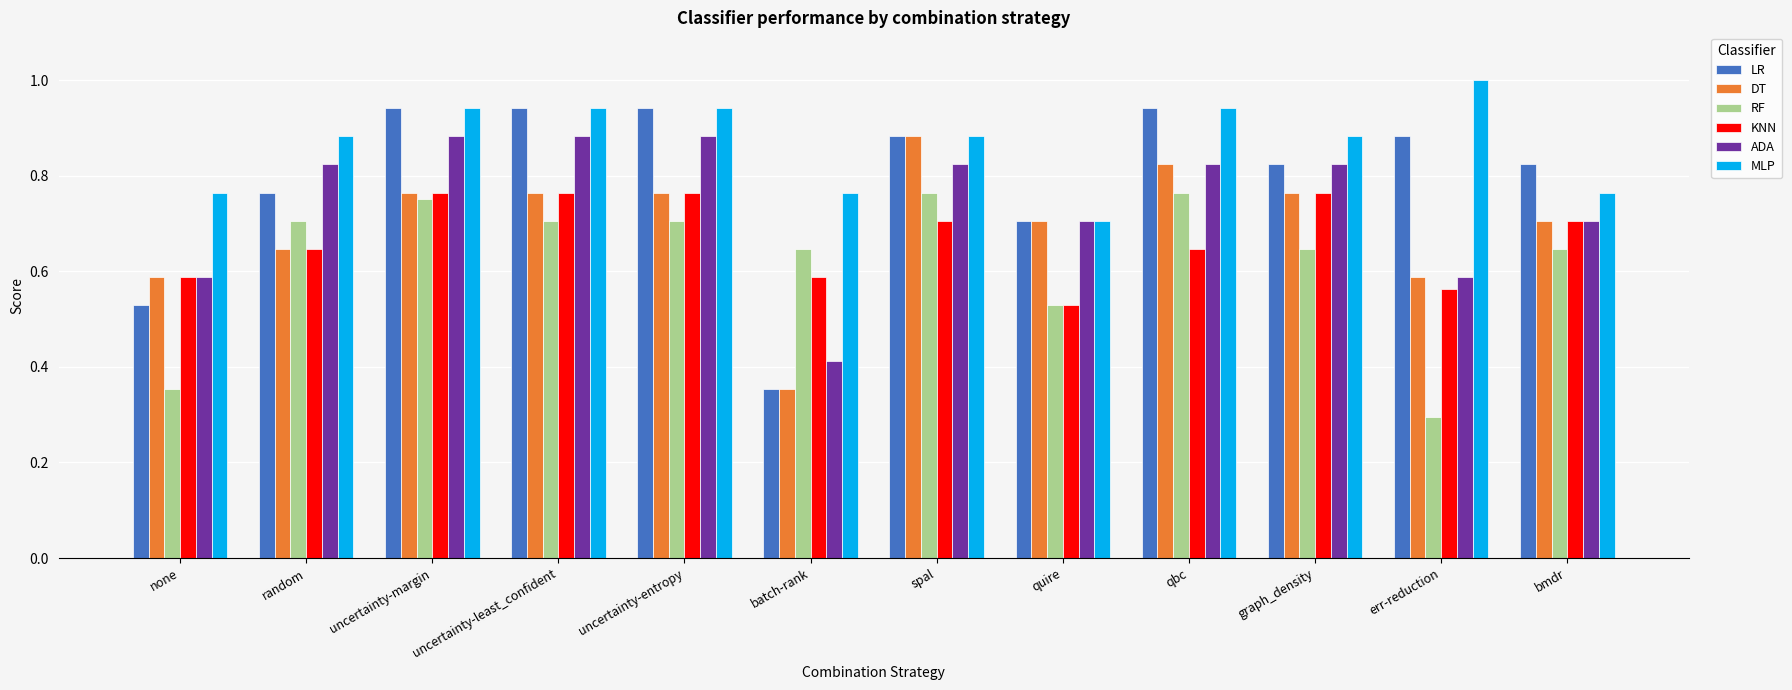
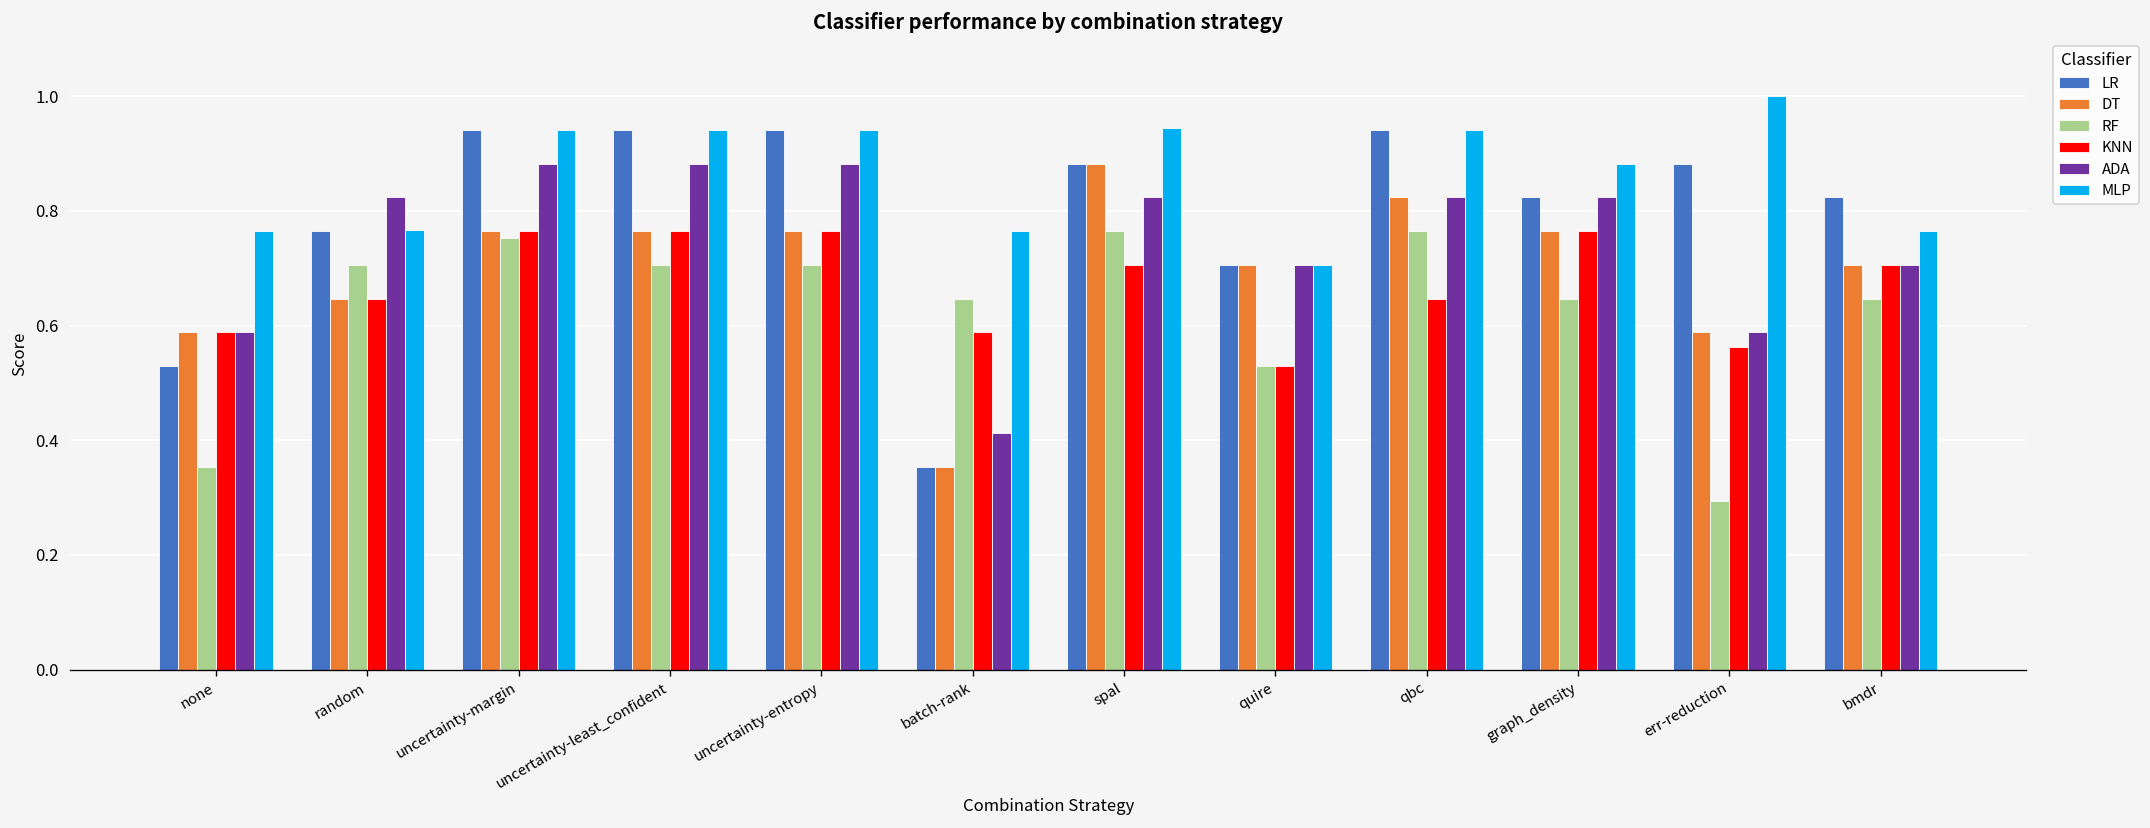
  {
    "LR": {
      "none": 0.53,
      "random": 0.76,
      "uncertainty-margin": 0.94,
      "uncertainty-least_confident": 0.94,
      "uncertainty-entropy": 0.94,
      "batch-rank": 0.35,
      "spal": 0.88,
      "quire": 0.71,
      "qbc": 0.94,
      "graph_density": 0.82,
      "err-reduction": 0.88,
      "bmdr": 0.82
    },
    "DT": {
      "none": 0.59,
      "random": 0.65,
      "uncertainty-margin": 0.76,
      "uncertainty-least_confident": 0.76,
      "uncertainty-entropy": 0.76,
      "batch-rank": 0.35,
      "spal": 0.88,
      "quire": 0.71,
      "qbc": 0.82,
      "graph_density": 0.76,
      "err-reduction": 0.59,
      "bmdr": 0.71
    },
    "RF": {
      "none": 0.35,
      "random": 0.71,
      "uncertainty-margin": 0.75,
      "uncertainty-least_confident": 0.71,
      "uncertainty-entropy": 0.71,
      "batch-rank": 0.65,
      "spal": 0.76,
      "quire": 0.53,
      "qbc": 0.76,
      "graph_density": 0.65,
      "err-reduction": 0.29,
      "bmdr": 0.65
    },
    "KNN": {
      "none": 0.59,
      "random": 0.65,
      "uncertainty-margin": 0.76,
      "uncertainty-least_confident": 0.76,
      "uncertainty-entropy": 0.76,
      "batch-rank": 0.59,
      "spal": 0.71,
      "quire": 0.53,
      "qbc": 0.65,
      "graph_density": 0.76,
      "err-reduction": 0.56,
      "bmdr": 0.71
    },
    "ADA": {
      "none": 0.59,
      "random": 0.82,
      "uncertainty-margin": 0.88,
      "uncertainty-least_confident": 0.88,
      "uncertainty-entropy": 0.88,
      "batch-rank": 0.41,
      "spal": 0.82,
      "quire": 0.71,
      "qbc": 0.82,
      "graph_density": 0.82,
      "err-reduction": 0.59,
      "bmdr": 0.71
    },
    "MLP": {
      "none": 0.76,
-     "random": 0.88,
+     "random": 0.77,
      "uncertainty-margin": 0.94,
      "uncertainty-least_confident": 0.94,
      "uncertainty-entropy": 0.94,
      "batch-rank": 0.76,
-     "spal": 0.88,
+     "spal": 0.94,
      "quire": 0.71,
      "qbc": 0.94,
      "graph_density": 0.88,
      "err-reduction": 1.00,
      "bmdr": 0.76
    }
  }
